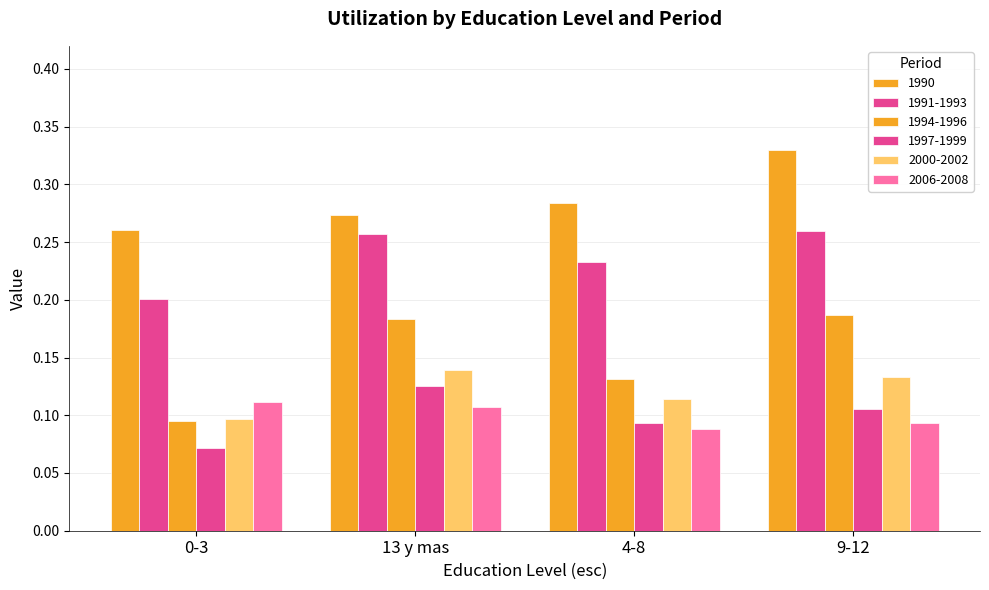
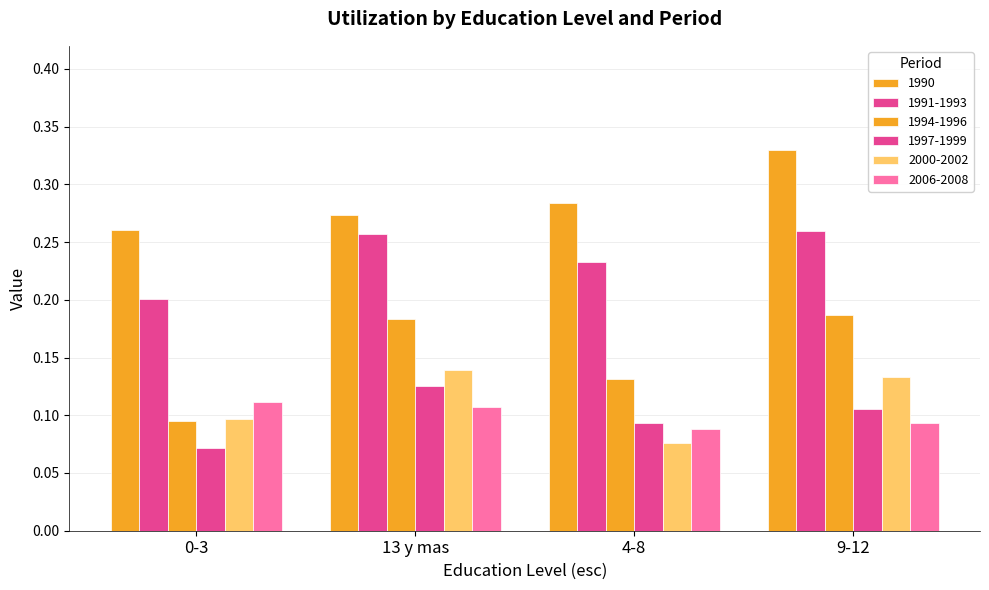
  {
    "2000-2002": {
      "0-3": 0.096,
      "13 y mas": 0.139,
-     "4-8": 0.114,
+     "4-8": 0.076,
      "9-12": 0.133
    }
  }
